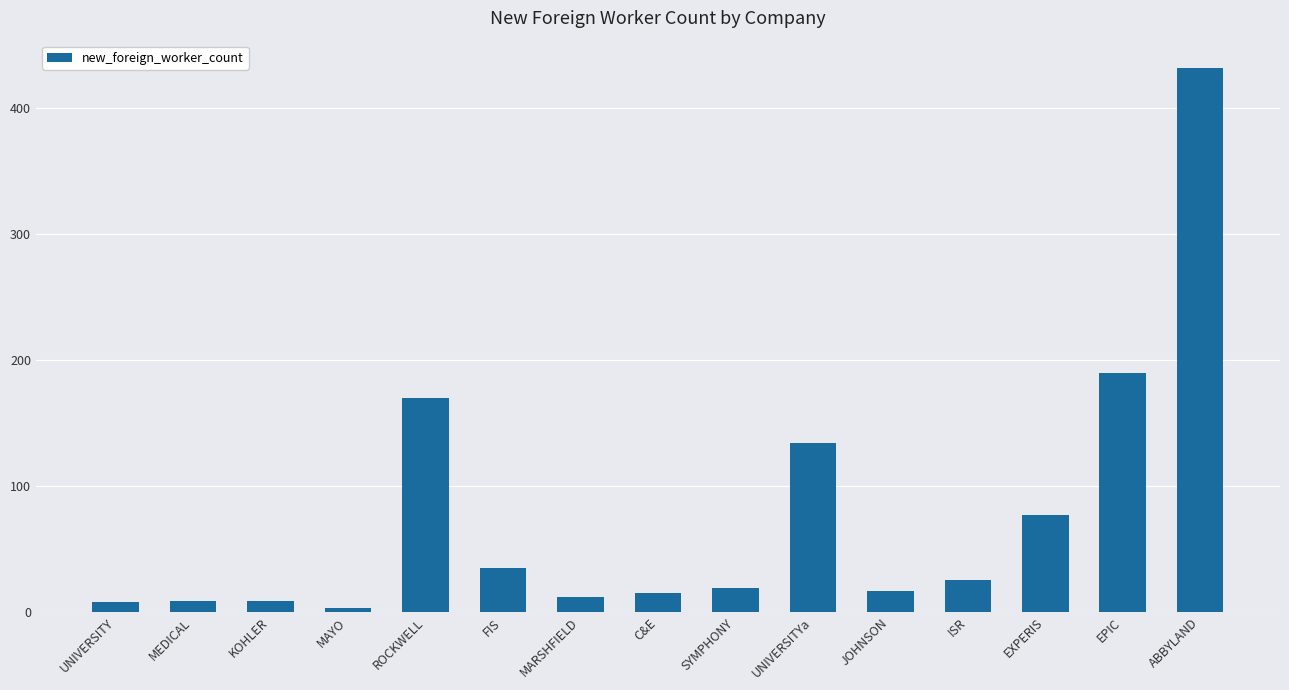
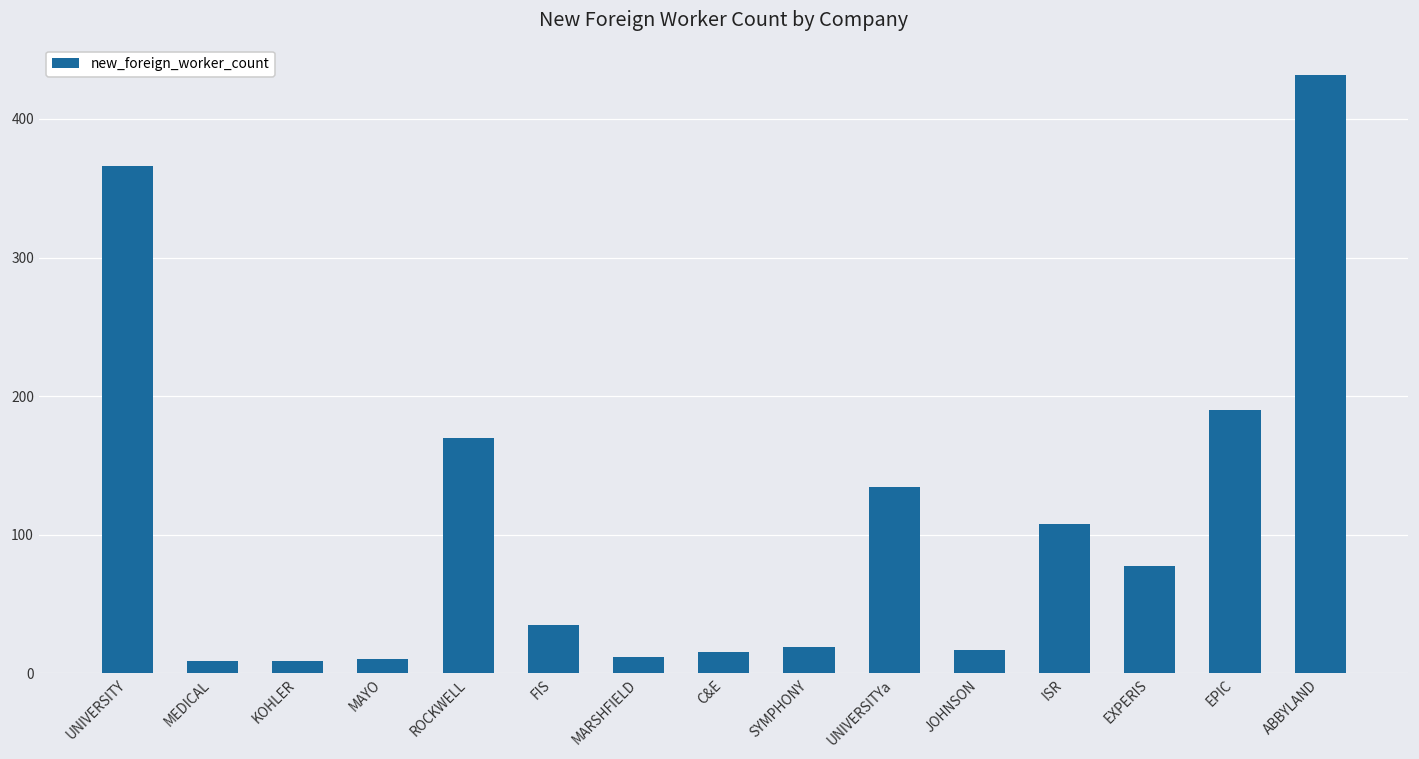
  {
-   "UNIVERSITY": 8,
+   "UNIVERSITY": 366,
    "MEDICAL": 9,
    "KOHLER": 9,
-   "MAYO": 3,
+   "MAYO": 10,
    "ROCKWELL": 170,
    "FIS": 35,
    "MARSHFIELD": 12,
    "C&E": 15,
    "SYMPHONY": 19,
    "UNIVERSITYa": 134,
    "JOHNSON": 17,
-   "ISR": 25,
+   "ISR": 108,
    "EXPERIS": 77,
    "EPIC": 190,
    "ABBYLAND": 432
  }
